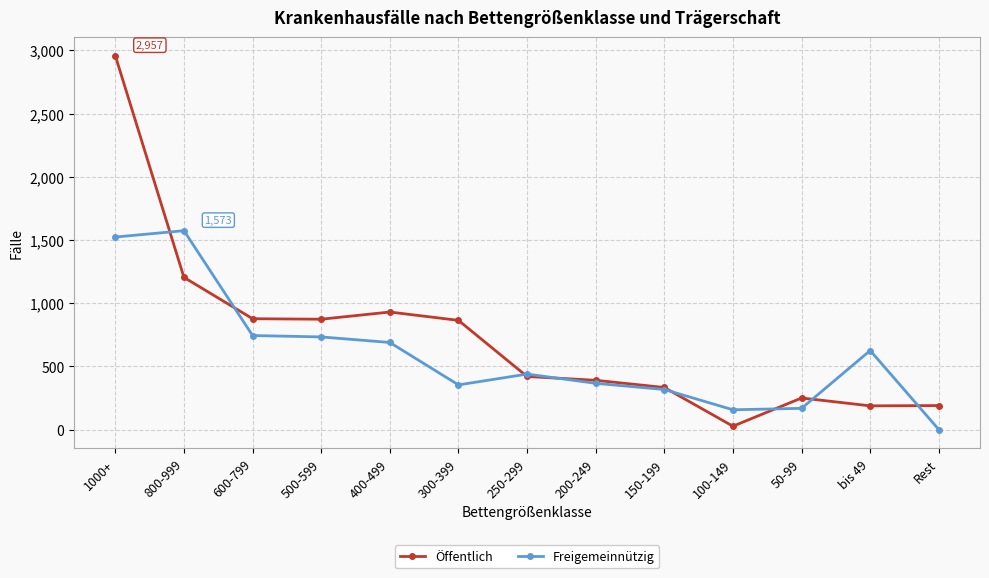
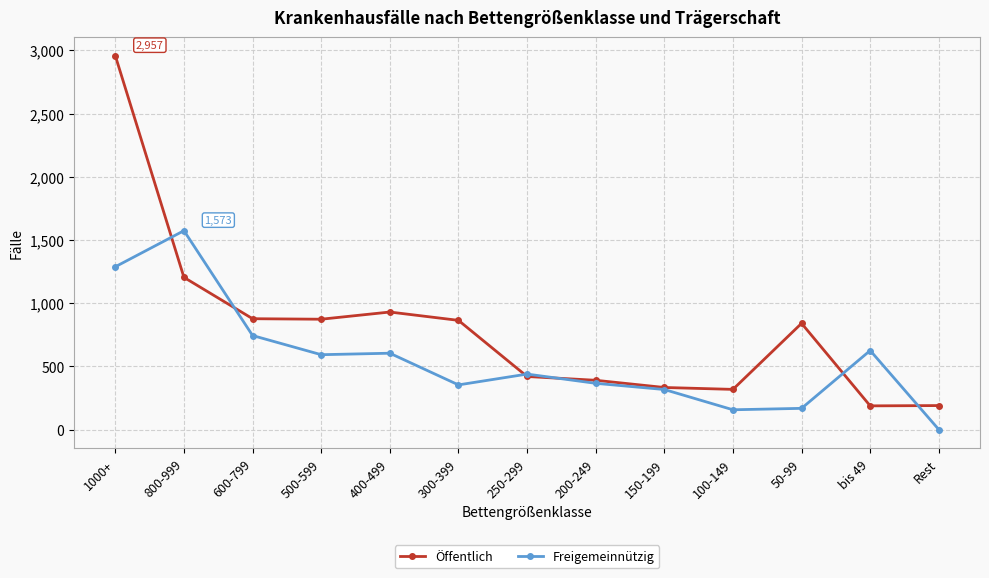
  {
    "Öffentlich": {
      "800-999": "1,200",
      "600-799": "880",
      "500-599": "870",
      "400-499": "930",
      "300-399": "860",
      "200-249": "390",
-     "100-149": "30",
-     "50-99": "250",
+     "100-149": "320",
+     "50-99": "840",
      "bis 49": "190",
      "Rest": "190"
    },
    "Freigemeinnützig": {
-     "1000+": "1,520",
+     "1000+": "1,290",
      "600-799": "740",
-     "500-599": "730",
-     "400-499": "690",
+     "500-599": "590",
+     "400-499": "600",
      "300-399": "350",
      "200-249": "370",
      "100-149": "160",
      "50-99": "170",
      "bis 49": "630",
      "Rest": "0"
    }
  }
